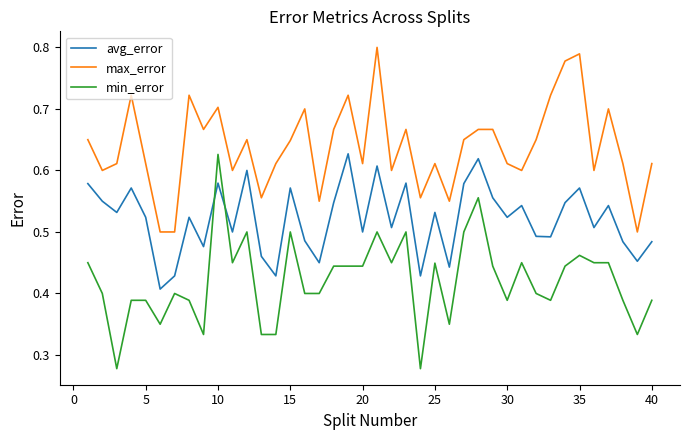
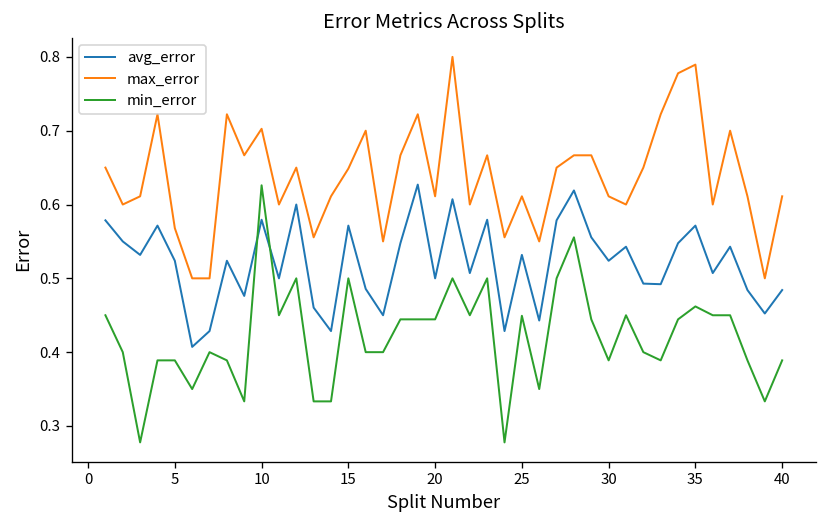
  {
    "avg_error": {
      "5": 0.52,
      "10": 0.58,
      "15": 0.57,
      "20": 0.50,
      "25": 0.53,
      "30": 0.52,
      "35": 0.57,
      "40": 0.48
    },
    "max_error": {
-     "5": 0.61,
+     "5": 0.57,
      "10": 0.70,
      "15": 0.65,
      "20": 0.61,
      "25": 0.61,
      "30": 0.61,
      "35": 0.79,
      "40": 0.61
    },
    "min_error": {
      "5": 0.39,
      "10": 0.63,
      "15": 0.50,
      "20": 0.44,
      "25": 0.45,
      "30": 0.39,
      "35": 0.46,
      "40": 0.39
    }
  }
